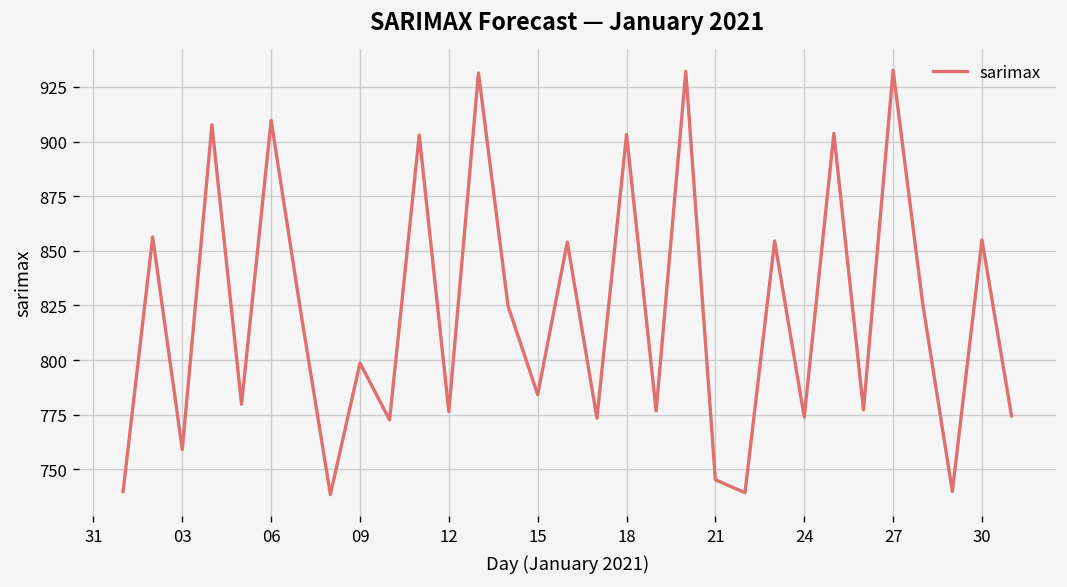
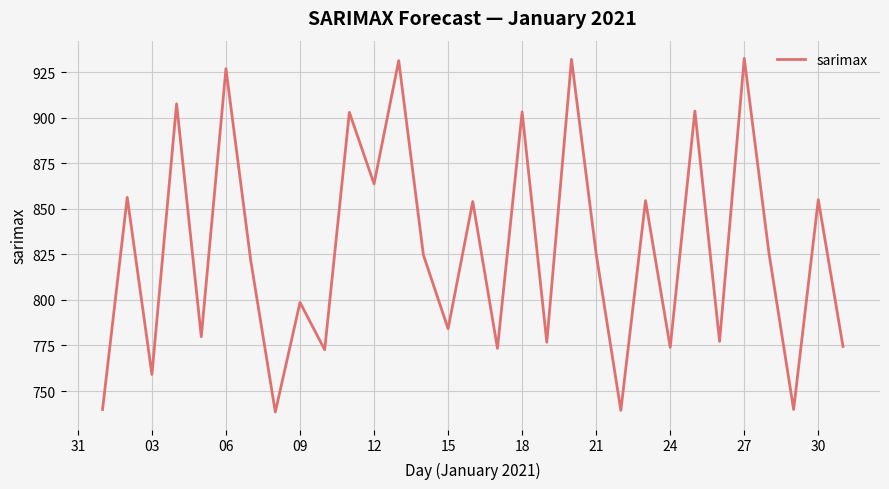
  {
    "03": 759,
-   "06": 910,
+   "06": 927,
    "09": 799,
-   "12": 776,
+   "12": 864,
    "15": 784,
    "18": 903,
-   "21": 745,
+   "21": 825,
    "24": 774,
    "27": 933,
    "30": 855
  }
